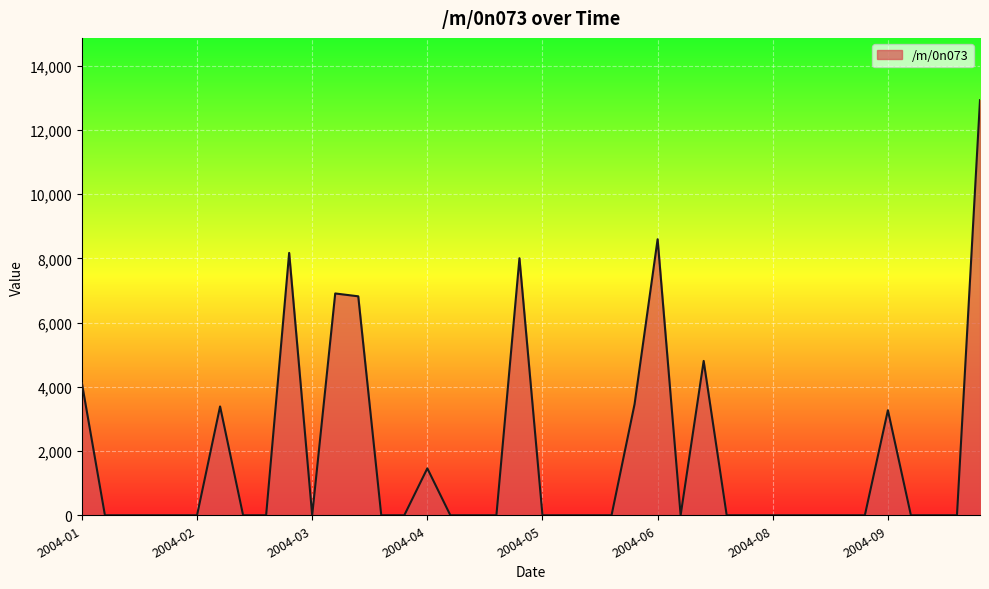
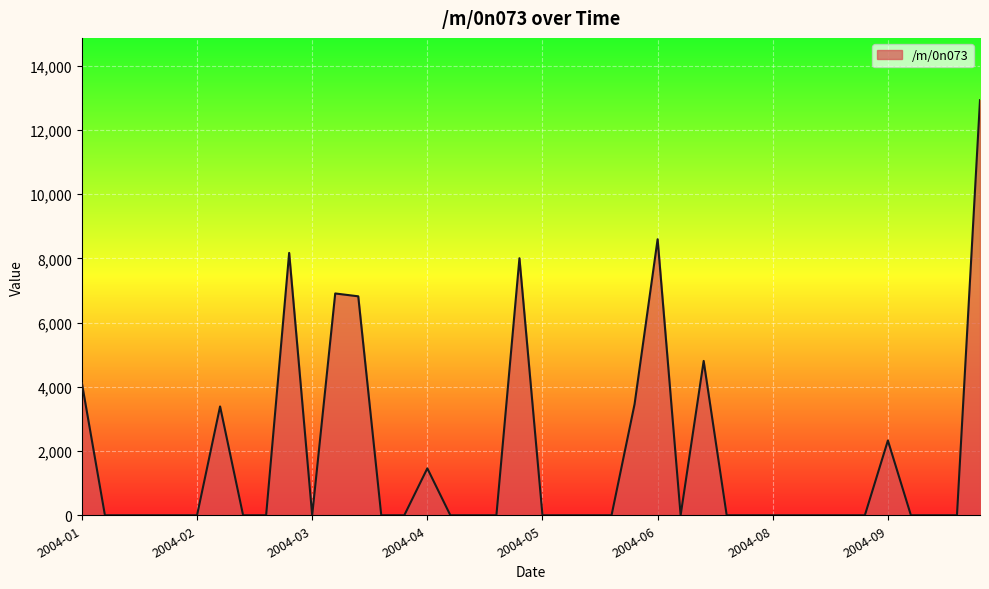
  {
    "2004-01": "4,100",
    "2004-02": "0",
    "2004-03": "0",
    "2004-04": "1,500",
    "2004-05": "0",
    "2004-06": "8,600",
    "2004-08": "0",
-   "2004-09": "3,300"
+   "2004-09": "2,300"
  }
